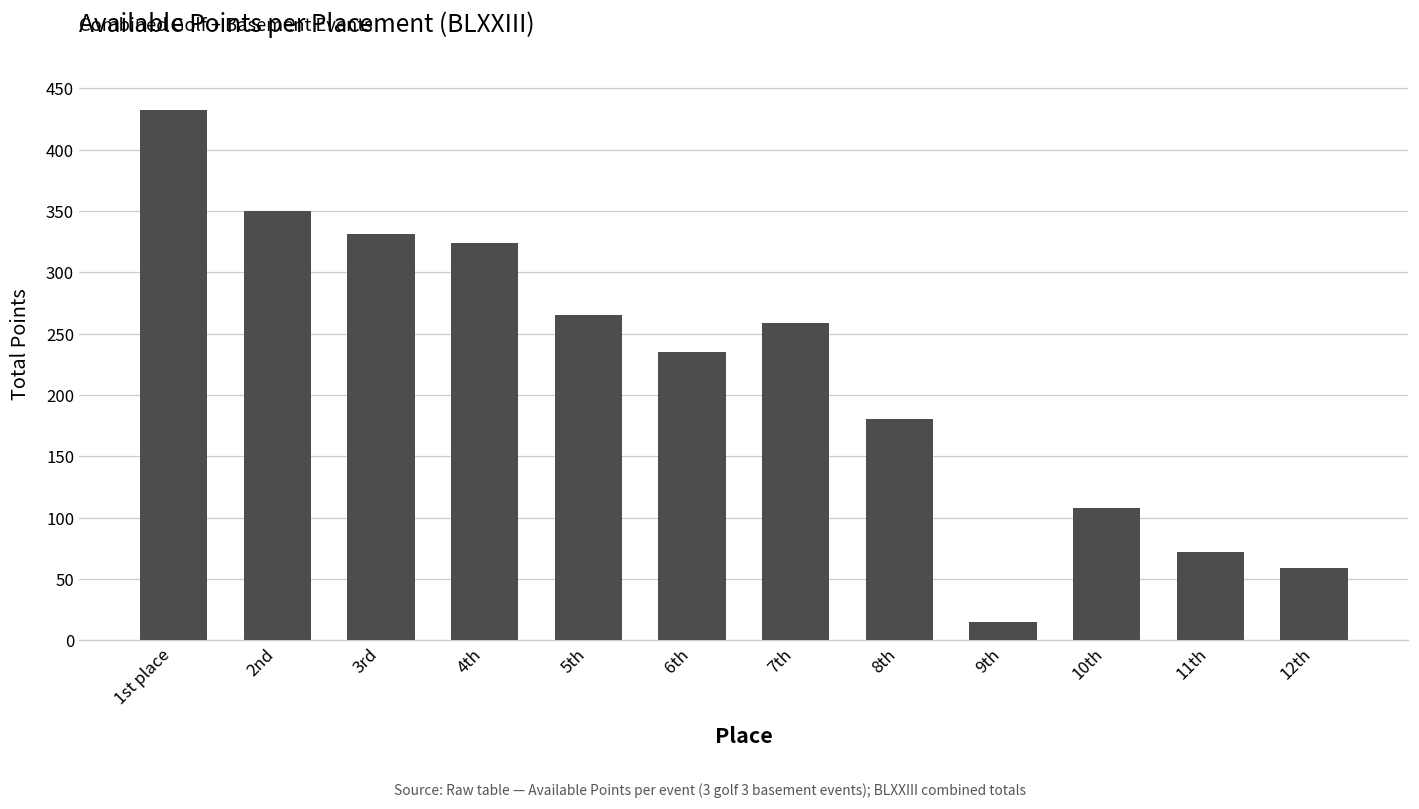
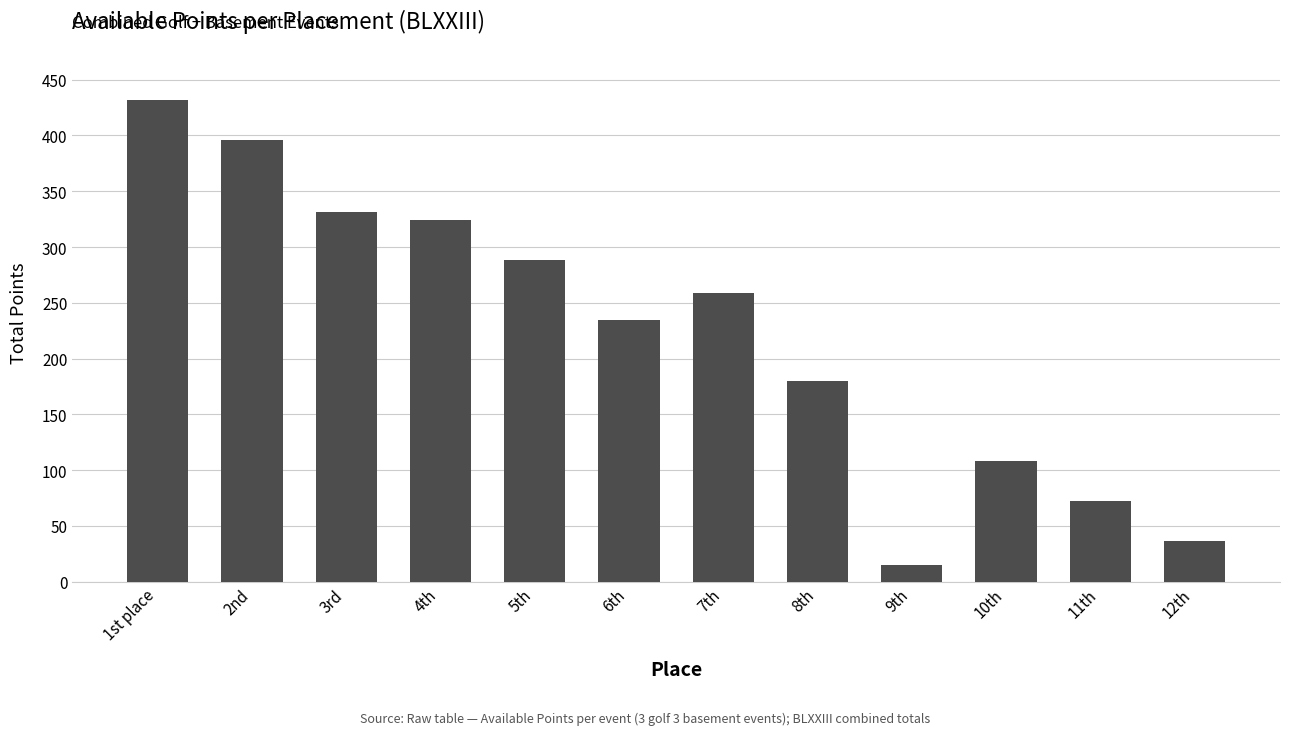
  {
    "1st place": 432,
-   "2nd": 350,
+   "2nd": 396,
    "3rd": 331,
    "4th": 324,
-   "5th": 265,
+   "5th": 288,
    "6th": 235,
    "7th": 259,
    "8th": 180,
    "9th": 15,
    "10th": 108,
    "11th": 72,
-   "12th": 59
+   "12th": 36
  }
